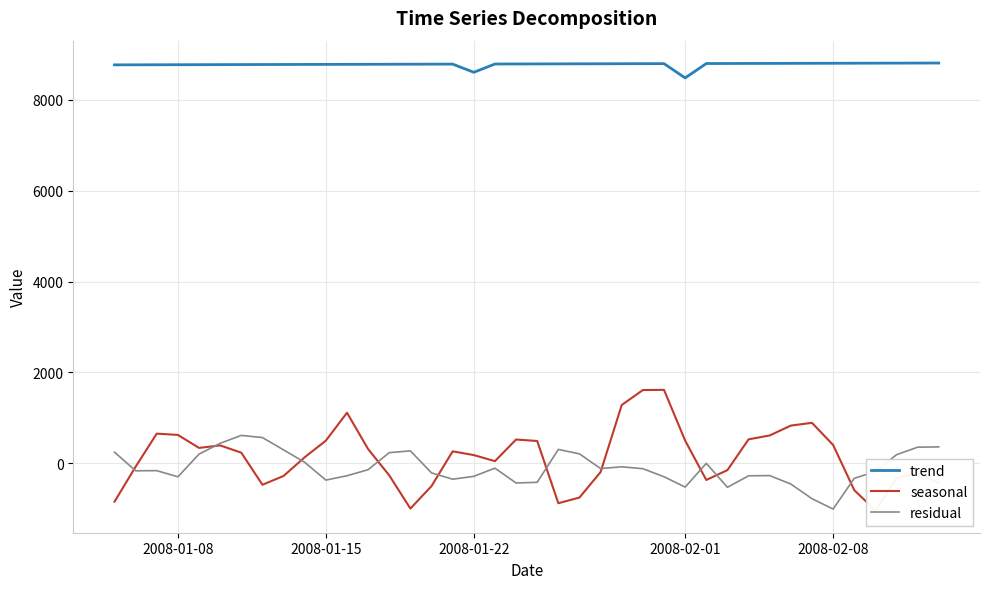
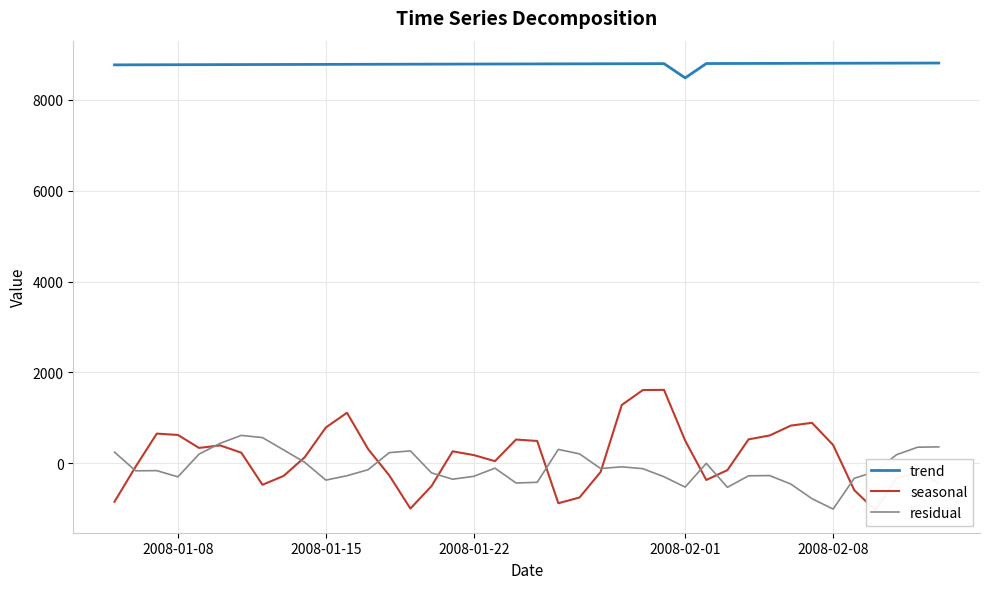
  {
    "trend": {
      "2008-01-08": 8800,
      "2008-01-15": 8800,
-     "2008-01-22": 8600,
+     "2008-01-22": 8800,
      "2008-02-01": 8500,
      "2008-02-08": 8800
    },
    "seasonal": {
      "2008-01-08": 600,
-     "2008-01-15": 500,
+     "2008-01-15": 800,
      "2008-01-22": 200,
      "2008-02-01": 500,
      "2008-02-08": 400
    },
    "residual": {
      "2008-01-08": -300,
      "2008-01-15": -400,
      "2008-01-22": -300,
      "2008-02-01": -500,
      "2008-02-08": -1000
    }
  }
